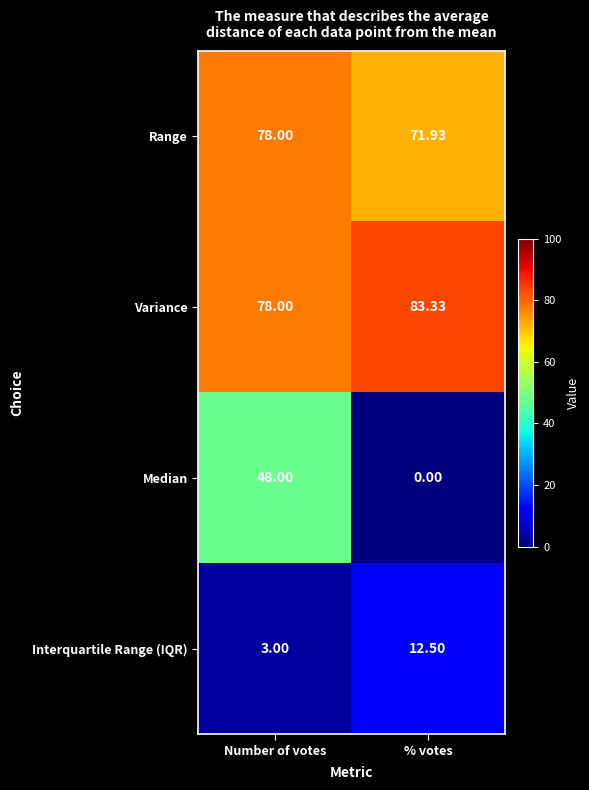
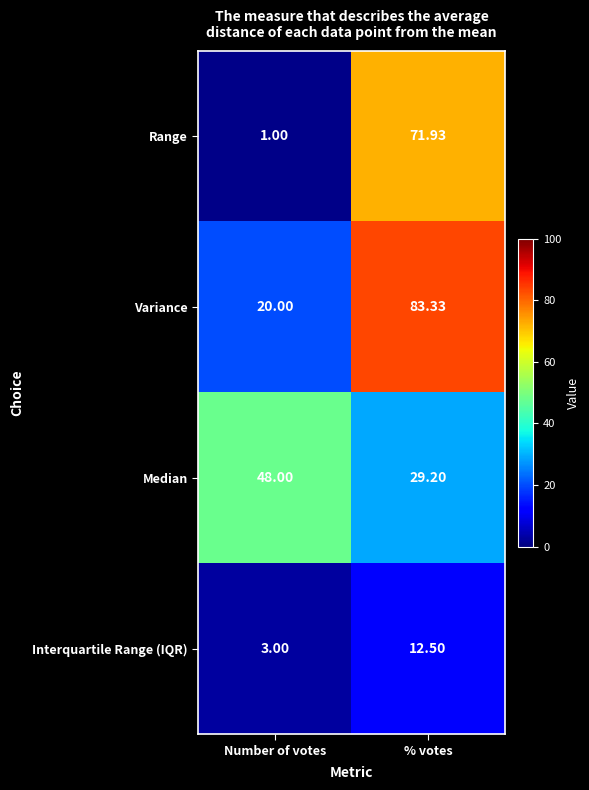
  {
    "Range": {
-     "Number of votes": 78.00,
+     "Number of votes": 1.00,
      "% votes": 71.93
    },
    "Variance": {
-     "Number of votes": 78.00,
+     "Number of votes": 20.00,
      "% votes": 83.33
    },
    "Median": {
      "Number of votes": 48.00,
-     "% votes": 0.00
+     "% votes": 29.20
    },
    "Interquartile Range (IQR)": {
      "Number of votes": 3.00,
      "% votes": 12.50
    }
  }
